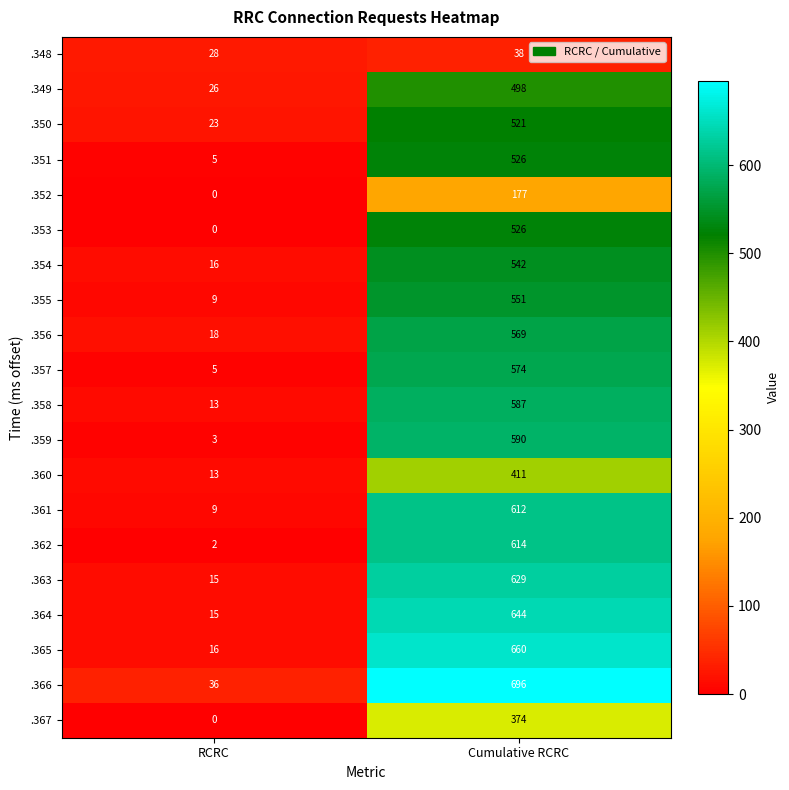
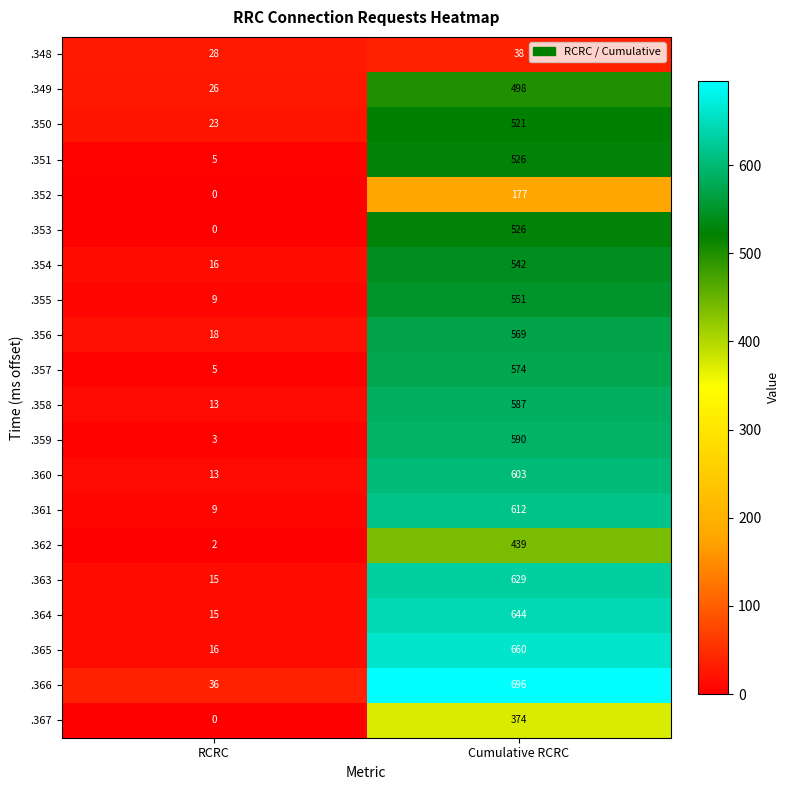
  {
    ".348": {
      "RCRC": 28,
      "Cumulative RCRC": 38
    },
    ".349": {
      "RCRC": 26,
      "Cumulative RCRC": 498
    },
    ".350": {
      "RCRC": 23,
      "Cumulative RCRC": 521
    },
    ".351": {
      "RCRC": 5,
      "Cumulative RCRC": 526
    },
    ".352": {
      "RCRC": 0,
      "Cumulative RCRC": 177
    },
    ".353": {
      "RCRC": 0,
      "Cumulative RCRC": 526
    },
    ".354": {
      "RCRC": 16,
      "Cumulative RCRC": 542
    },
    ".355": {
      "RCRC": 9,
      "Cumulative RCRC": 551
    },
    ".356": {
      "RCRC": 18,
      "Cumulative RCRC": 569
    },
    ".357": {
      "RCRC": 5,
      "Cumulative RCRC": 574
    },
    ".358": {
      "RCRC": 13,
      "Cumulative RCRC": 587
    },
    ".359": {
      "RCRC": 3,
      "Cumulative RCRC": 590
    },
    ".360": {
      "RCRC": 13,
-     "Cumulative RCRC": 411
+     "Cumulative RCRC": 603
    },
    ".361": {
      "RCRC": 9,
      "Cumulative RCRC": 612
    },
    ".362": {
      "RCRC": 2,
-     "Cumulative RCRC": 614
+     "Cumulative RCRC": 439
    },
    ".363": {
      "RCRC": 15,
      "Cumulative RCRC": 629
    },
    ".364": {
      "RCRC": 15,
      "Cumulative RCRC": 644
    },
    ".365": {
      "RCRC": 16,
      "Cumulative RCRC": 660
    },
    ".366": {
      "RCRC": 36,
      "Cumulative RCRC": 696
    },
    ".367": {
      "RCRC": 0,
      "Cumulative RCRC": 374
    }
  }
